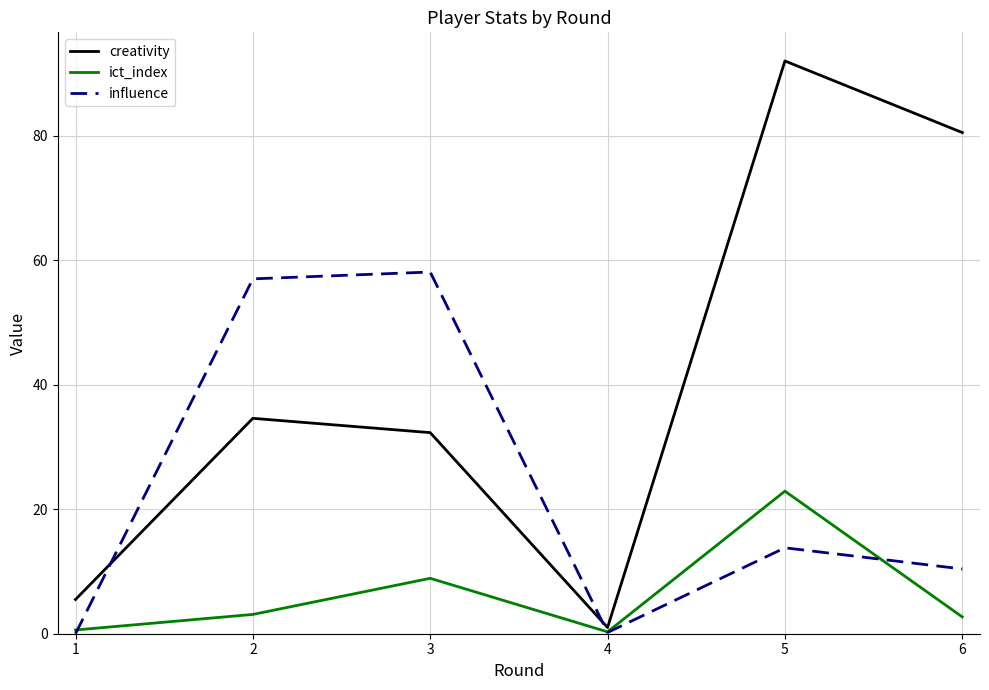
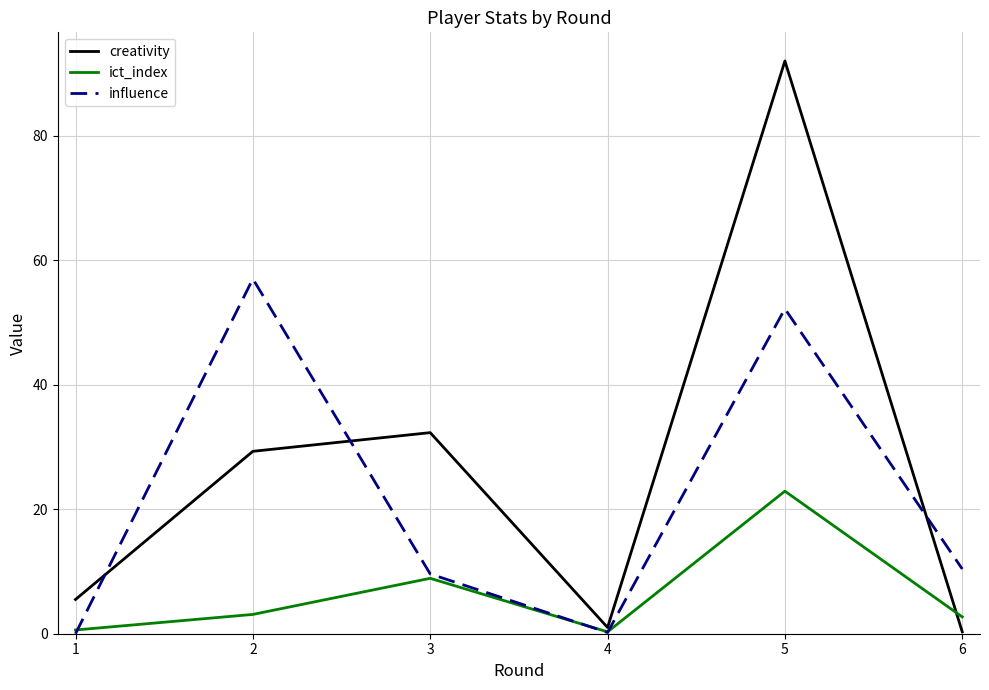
  {
    "creativity": {
      "1": 6,
-     "2": 35,
+     "2": 29,
      "3": 32,
      "4": 1,
      "5": 92,
-     "6": 81
+     "6": 0
    },
    "ict_index": {
      "1": 1,
      "2": 3,
      "3": 9,
      "5": 23,
      "6": 3
    },
    "influence": {
      "1": 0,
      "2": 57,
-     "3": 58,
-     "5": 14,
+     "3": 10,
+     "5": 52,
      "6": 10
    }
  }
